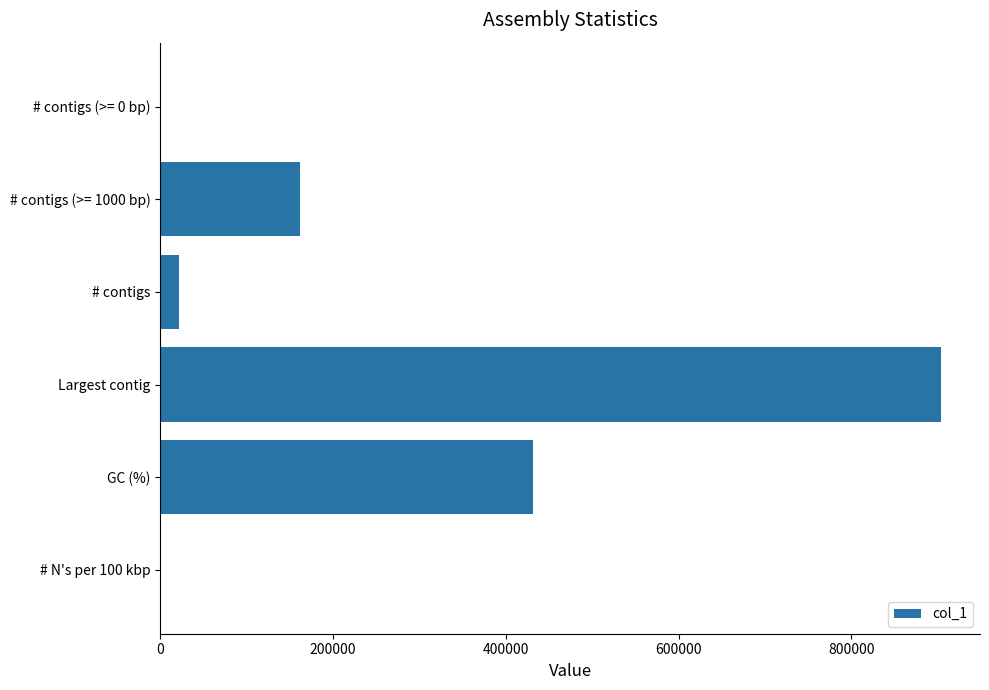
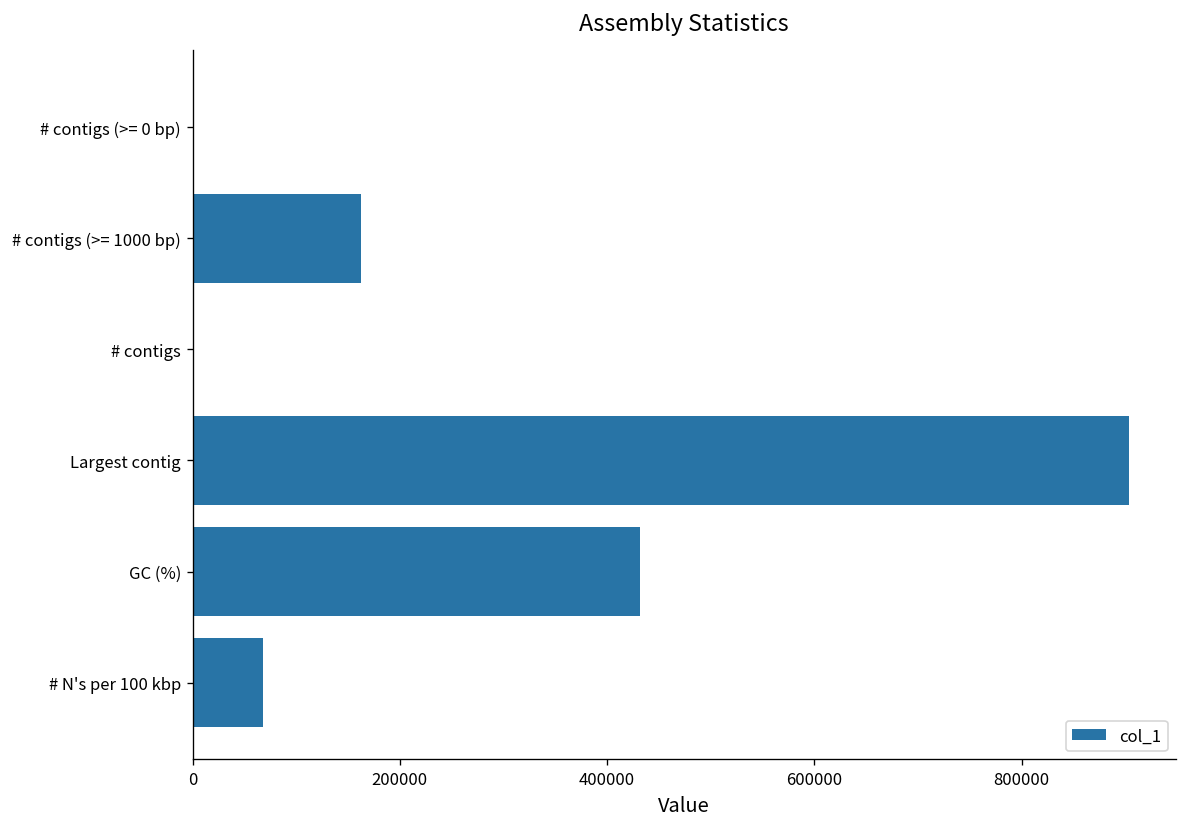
  {
    "# contigs (>= 1000 bp)": 160000,
-   "# contigs": 20000,
+   "# contigs": 0,
    "Largest contig": 900000,
    "GC (%)": 430000,
-   "# N's per 100 kbp": 0
+   "# N's per 100 kbp": 70000
  }
